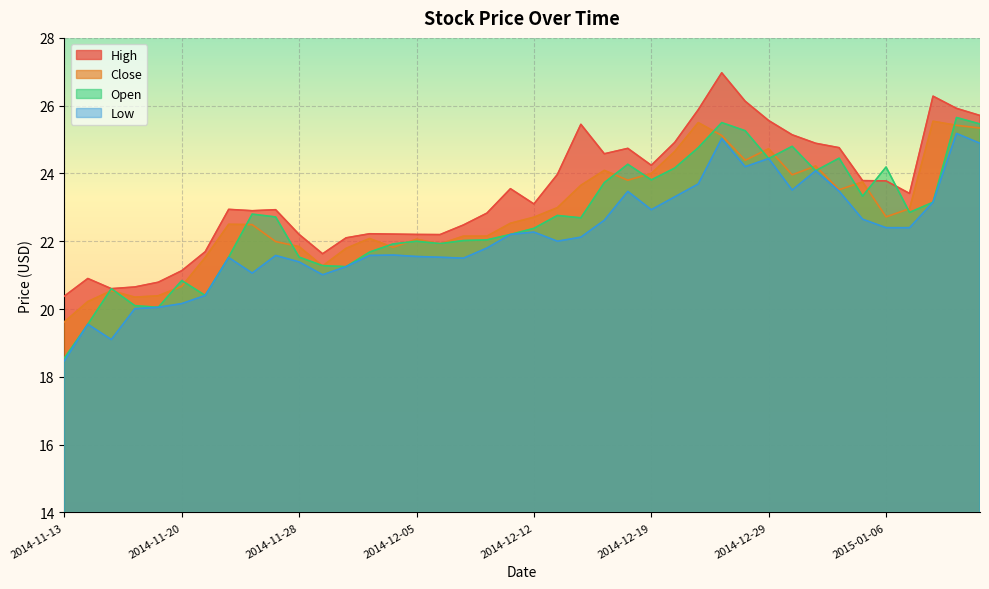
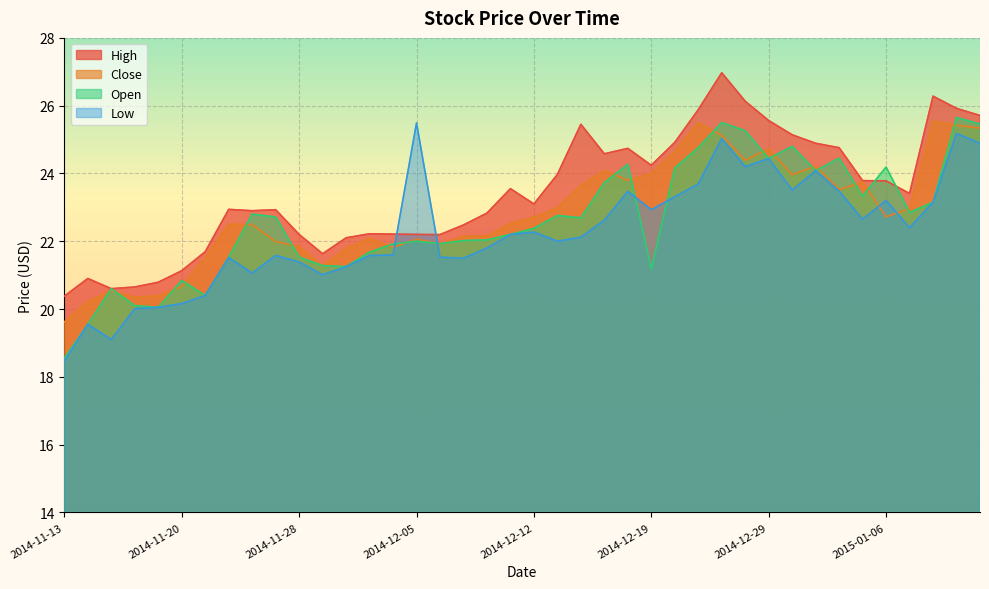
  {
    "Open": {
      "2014-11-13": 18.6,
      "2014-11-20": 20.8,
      "2014-11-28": 21.5,
      "2014-12-12": 22.4,
-     "2014-12-19": 23.8,
+     "2014-12-19": 21.2,
      "2015-01-06": 24.2
    },
    "Low": {
      "2014-11-13": 18.5,
      "2014-11-20": 20.2,
      "2014-11-28": 21.4,
-     "2014-12-05": 21.6,
+     "2014-12-05": 25.5,
      "2014-12-12": 22.3,
      "2014-12-19": 22.9,
-     "2015-01-06": 22.4
+     "2015-01-06": 23.2
    }
  }
